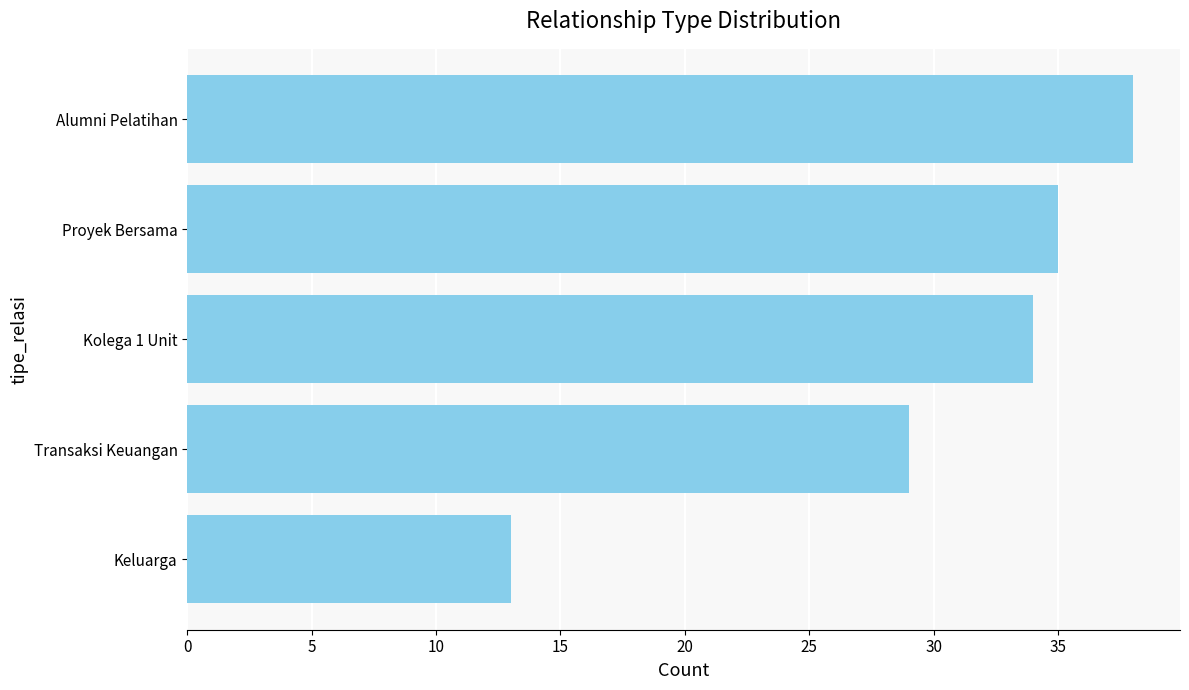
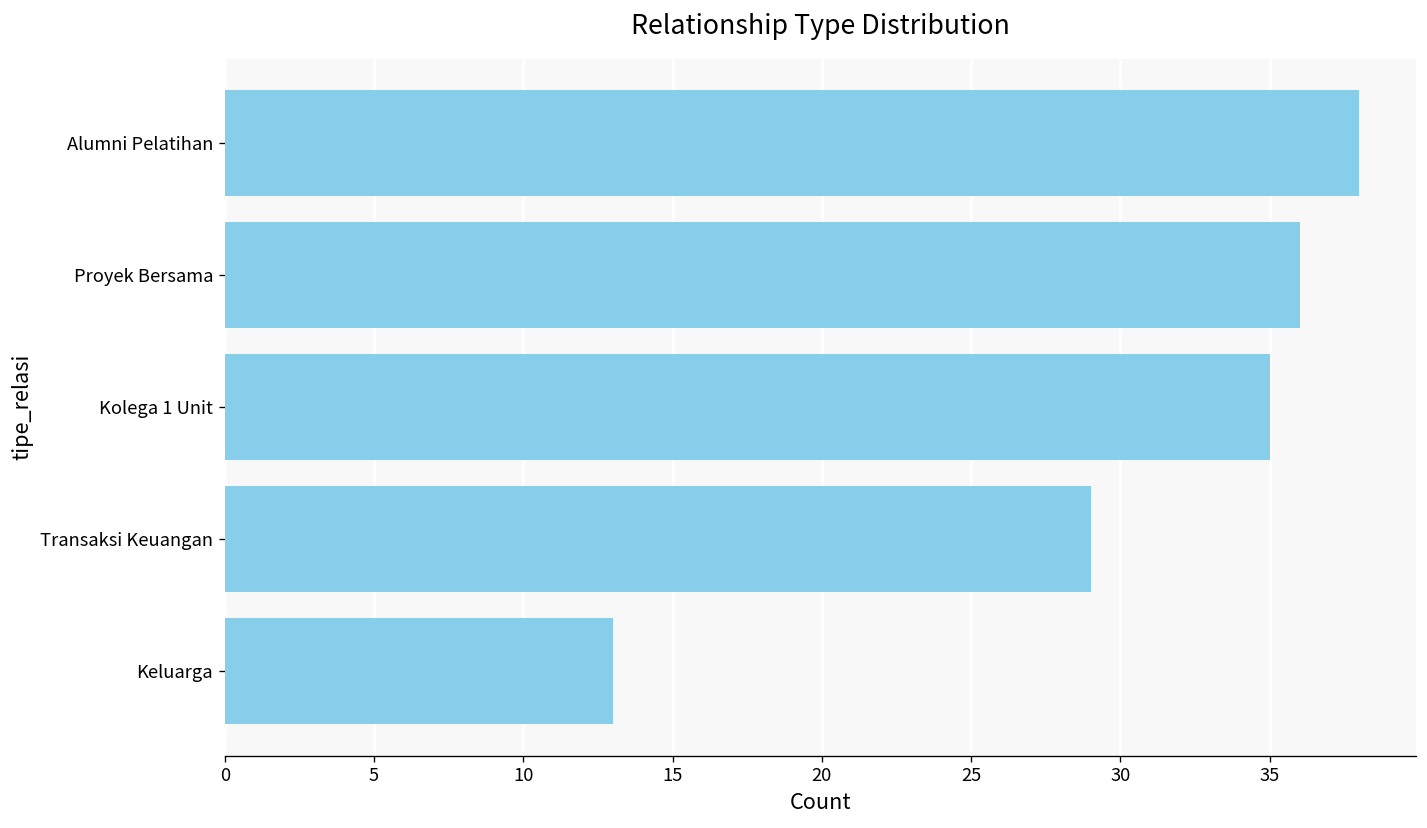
  {
    "Alumni Pelatihan": 38,
-   "Proyek Bersama": 35,
-   "Kolega 1 Unit": 34,
+   "Proyek Bersama": 36,
+   "Kolega 1 Unit": 35,
    "Transaksi Keuangan": 29,
    "Keluarga": 13
  }
